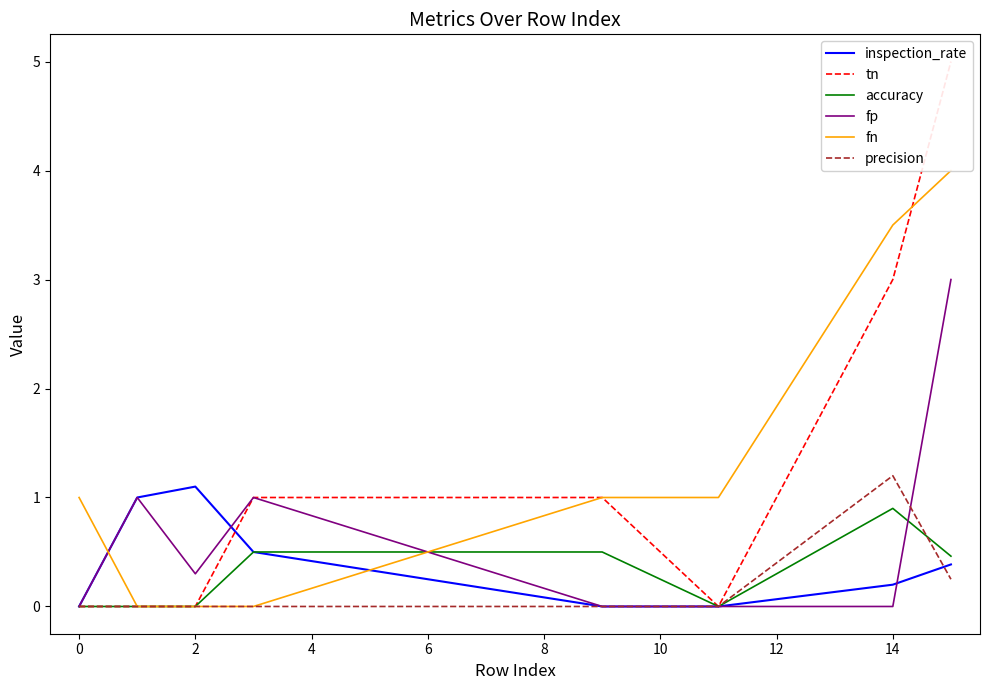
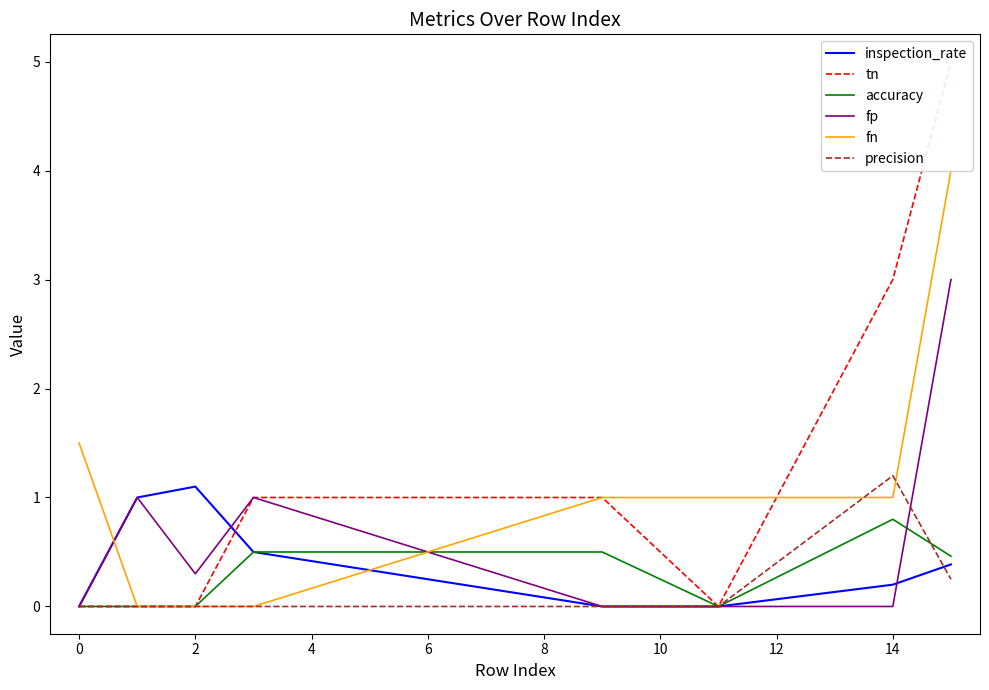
  {
    "inspection_rate": {
      "2": 1.1,
      "14": 0.2
    },
    "tn": {
      "14": 3.0
    },
    "accuracy": {
-     "14": 0.9
+     "14": 0.8
    },
    "fp": {
      "2": 0.3,
      "14": 0.0
    },
    "fn": {
-     "0": 1.0,
-     "14": 3.5
+     "0": 1.5,
+     "14": 1.0
    },
    "precision": {
      "14": 1.2
    }
  }
